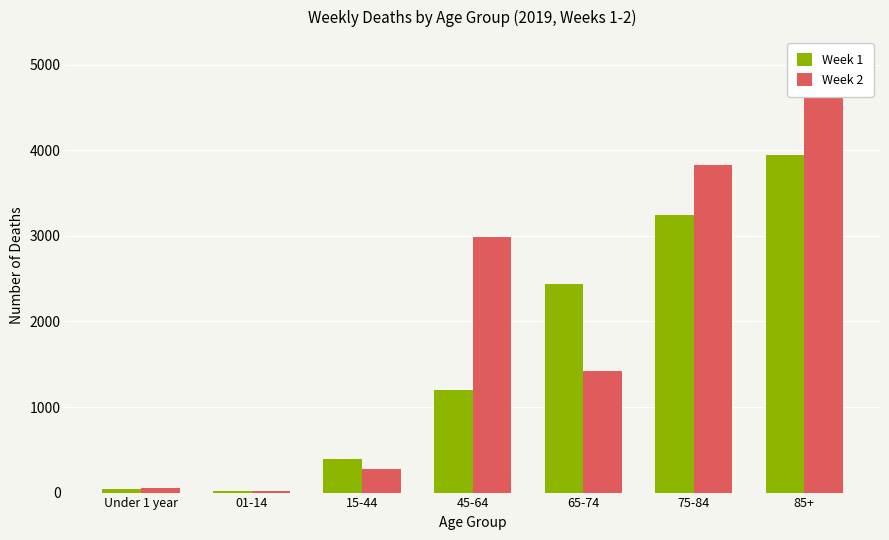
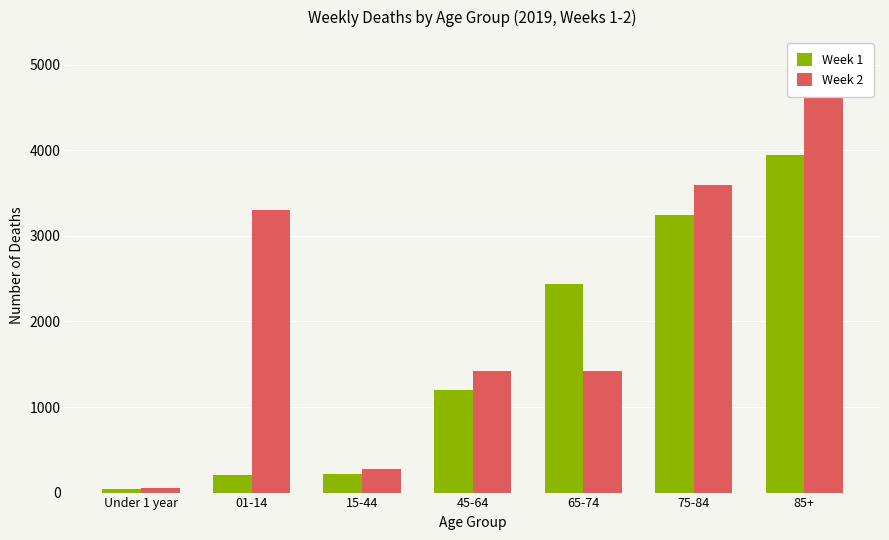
  {
    "Week 1": {
      "Under 1 year": 0,
-     "01-14": 0,
-     "15-44": 400,
+     "01-14": 200,
+     "15-44": 200,
      "45-64": 1200,
      "65-74": 2400,
      "75-84": 3200,
      "85+": 4000
    },
    "Week 2": {
      "Under 1 year": 100,
-     "01-14": 0,
+     "01-14": 3300,
      "15-44": 300,
-     "45-64": 3000,
+     "45-64": 1400,
      "65-74": 1400,
-     "75-84": 3800
+     "75-84": 3600
    }
  }
